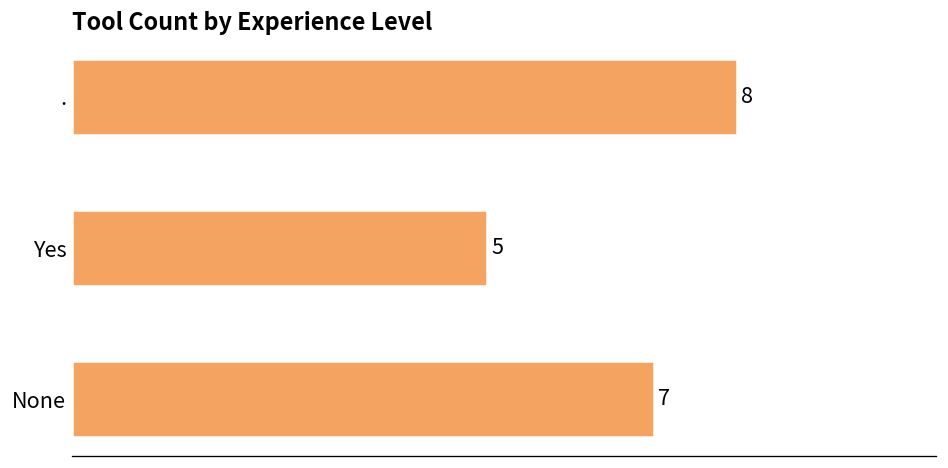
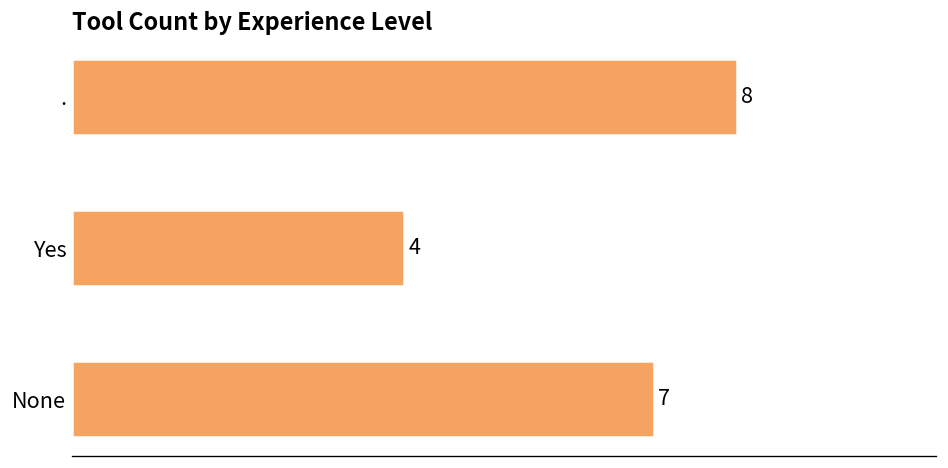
  {
    ".": 8,
-   "Yes": 5,
+   "Yes": 4,
    "None": 7
  }
